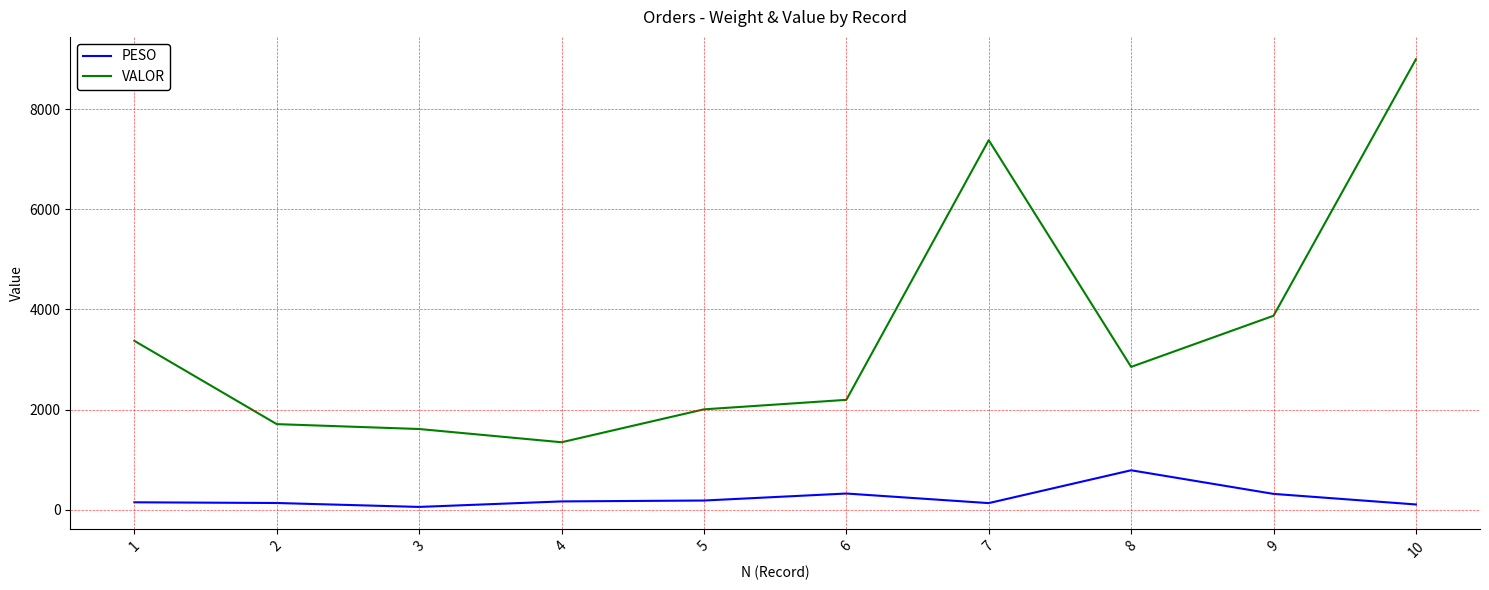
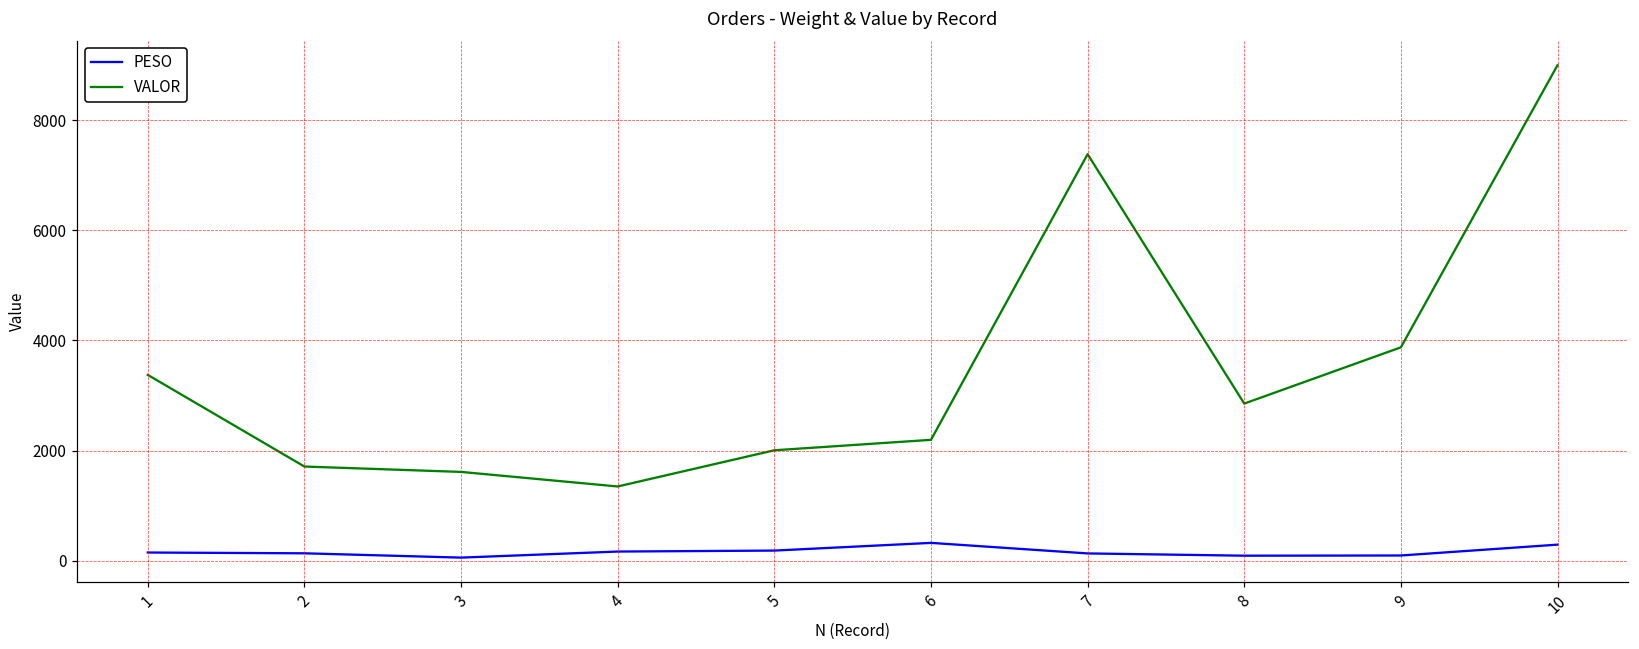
  {
    "PESO": {
      "1": 100,
      "2": 100,
      "3": 100,
      "4": 200,
      "5": 200,
      "6": 300,
      "7": 100,
-     "8": 800,
-     "9": 300,
-     "10": 100
+     "8": 100,
+     "9": 100,
+     "10": 300
    },
    "VALOR": {
      "1": 3400,
      "2": 1700,
      "3": 1600,
      "4": 1300,
      "5": 2000,
      "6": 2200,
      "7": 7400,
      "8": 2900,
      "9": 3900,
      "10": 9000
    }
  }
